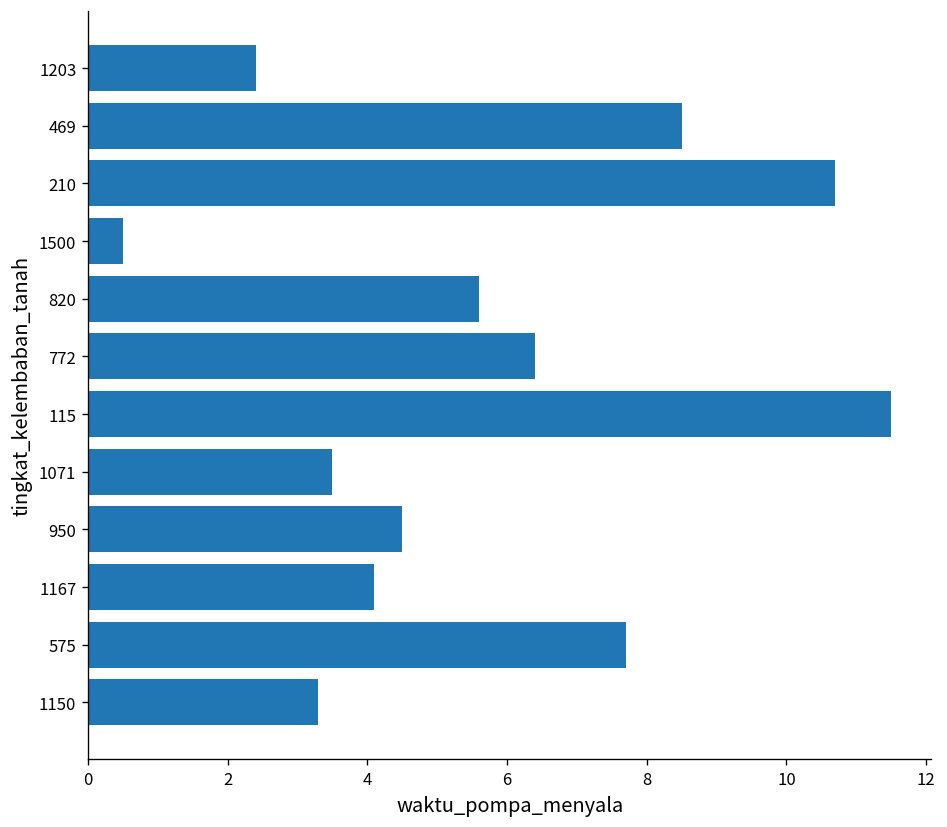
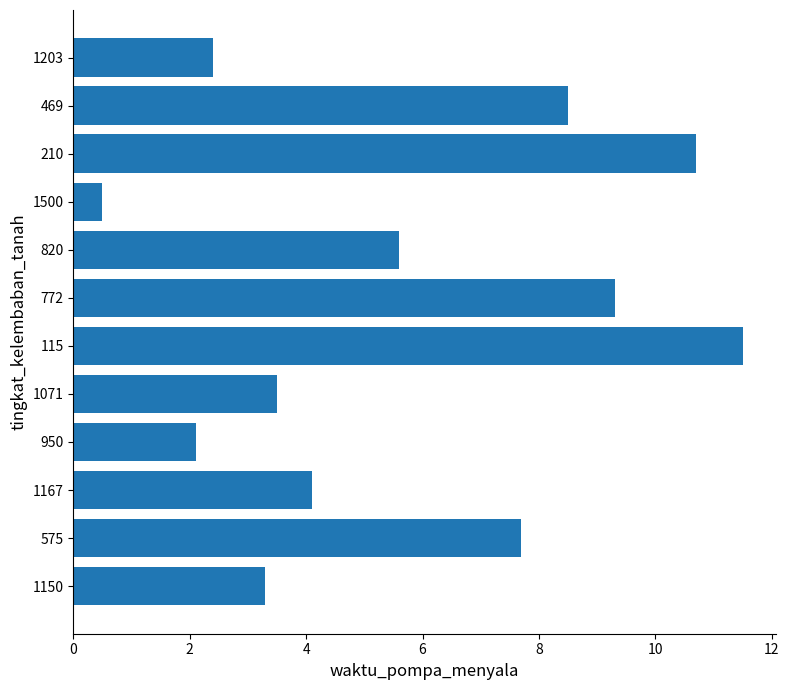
  {
    "1203": 2.4,
    "469": 8.5,
    "210": 10.7,
    "1500": 0.5,
    "820": 5.6,
-   "772": 6.4,
+   "772": 9.3,
    "115": 11.5,
    "1071": 3.5,
-   "950": 4.5,
+   "950": 2.1,
    "1167": 4.1,
    "575": 7.7,
    "1150": 3.3
  }
